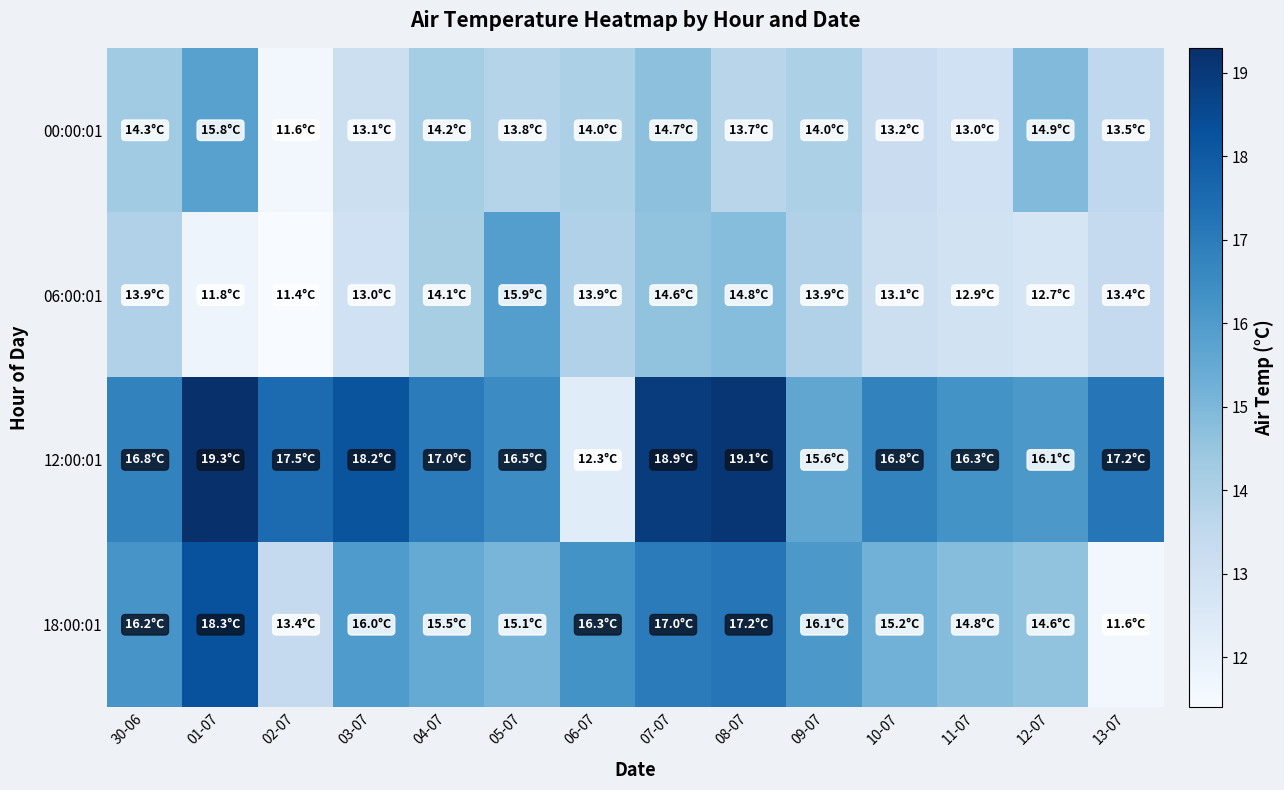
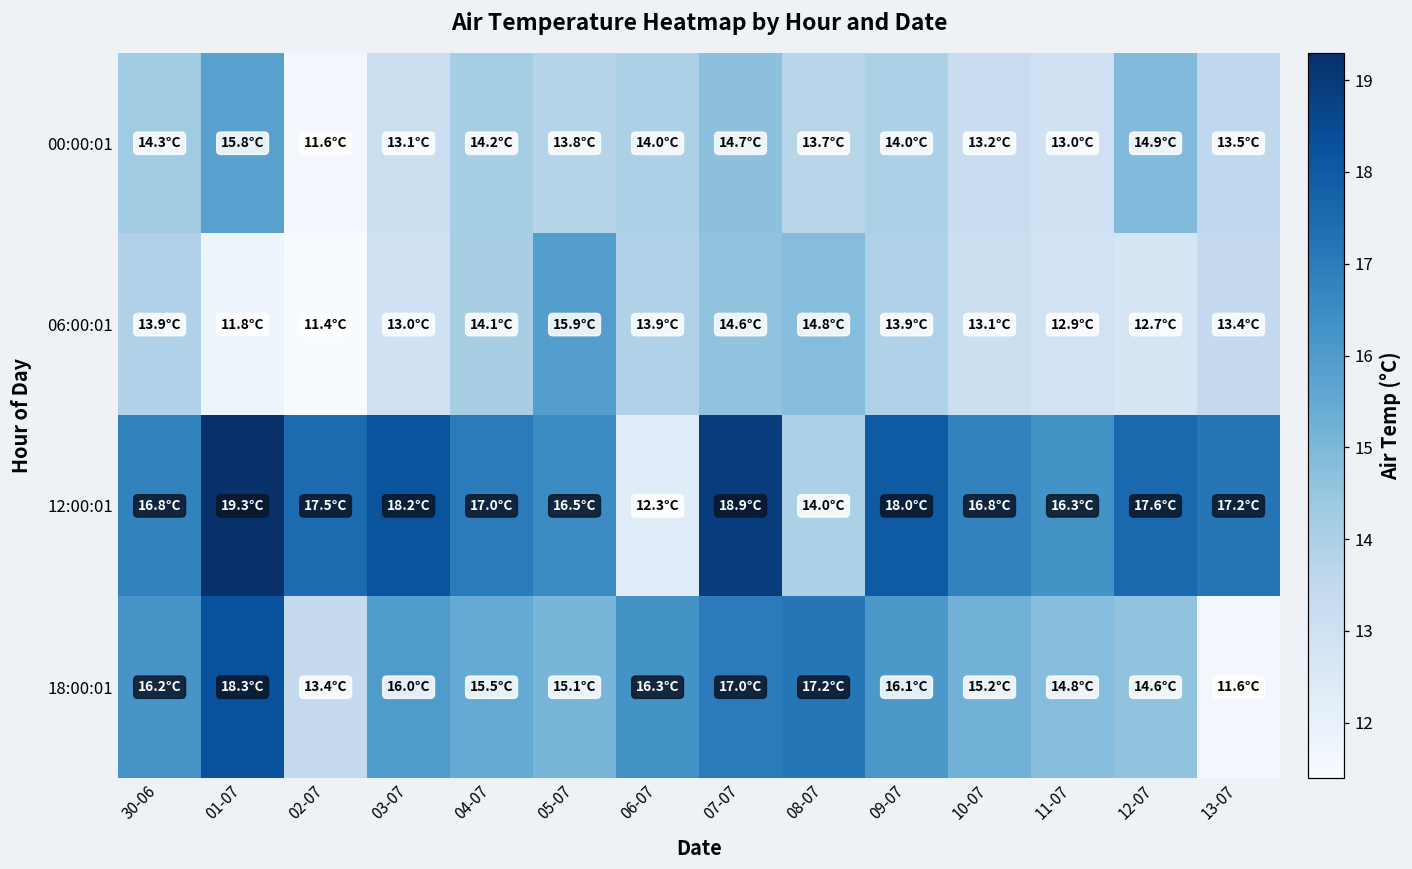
  {
    "12:00:01": {
-     "08-07": "19.1°C",
-     "09-07": "15.6°C",
-     "12-07": "16.1°C"
+     "08-07": "14.0°C",
+     "09-07": "18.0°C",
+     "12-07": "17.6°C"
    }
  }
